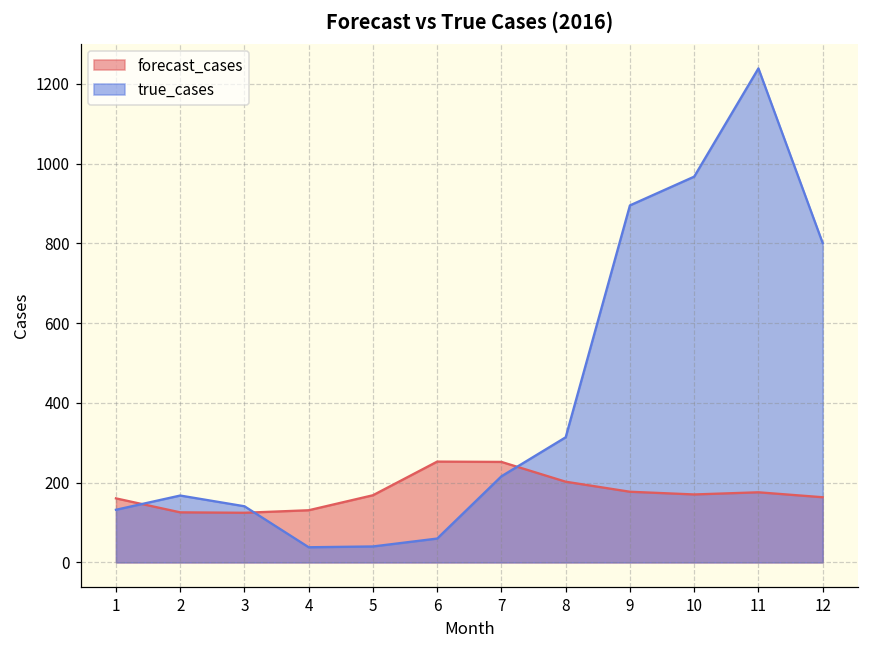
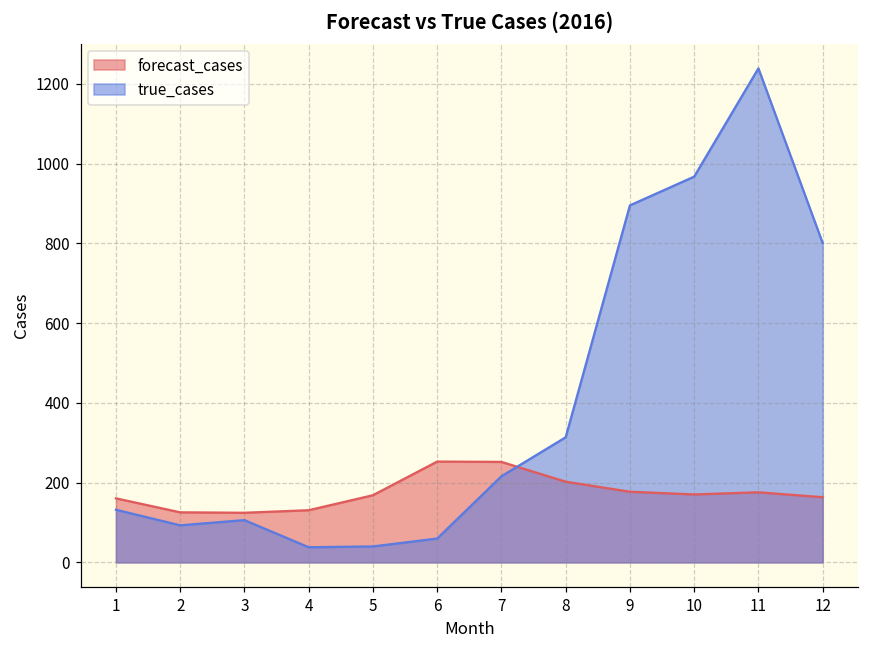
  {
    "forecast_cases": {
      "1": 160,
      "2": 130,
      "3": 120,
      "4": 130,
      "5": 170,
      "6": 250,
      "7": 250,
      "8": 200,
      "9": 180,
      "10": 170,
      "11": 180,
      "12": 160
    },
    "true_cases": {
      "1": 130,
-     "2": 170,
-     "3": 140,
+     "2": 90,
+     "3": 110,
      "4": 40,
      "5": 40,
      "6": 60,
      "7": 220,
      "8": 310,
      "9": 900,
      "10": 970,
      "11": 1240,
      "12": 800
    }
  }
